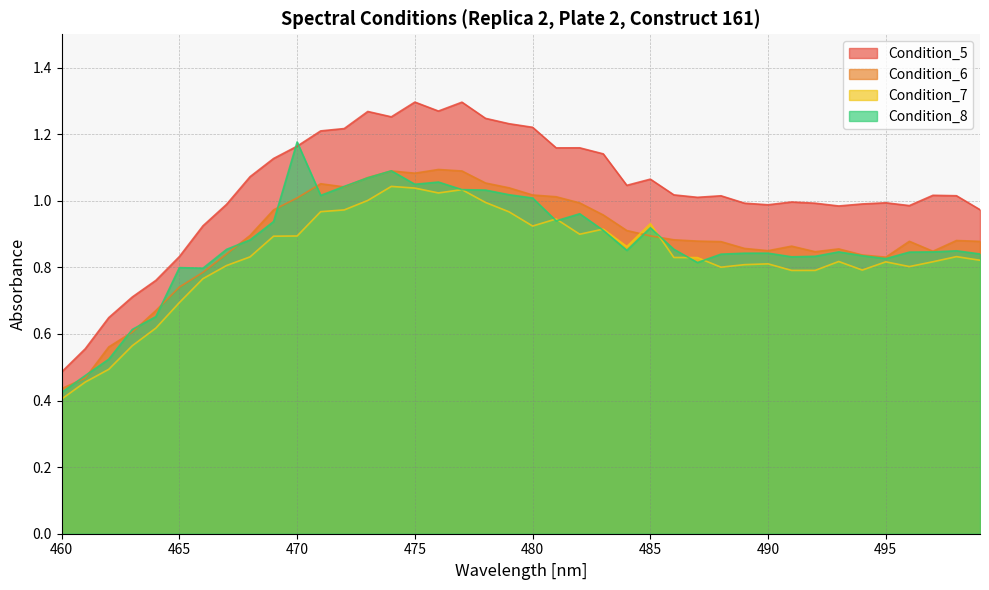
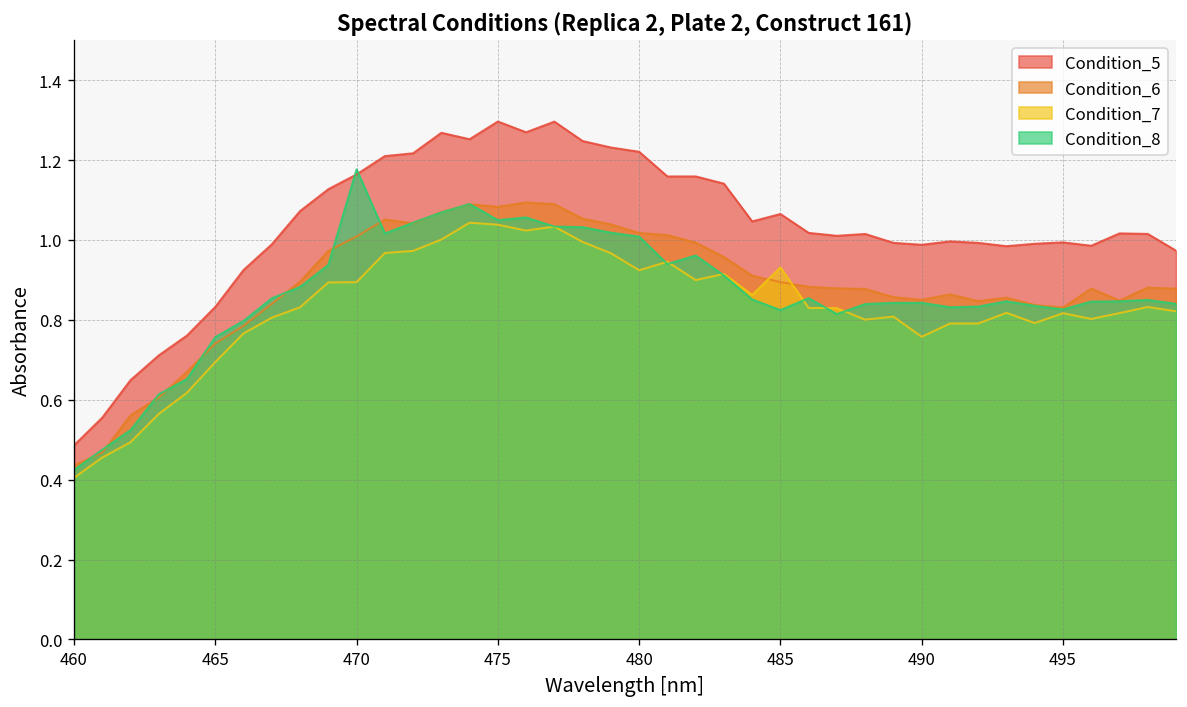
  {
    "Condition_7": {
      "460": 0.40,
      "465": 0.69,
      "470": 0.89,
      "475": 1.04,
      "480": 0.92,
      "485": 0.93,
-     "490": 0.81,
+     "490": 0.76,
      "495": 0.82
    },
    "Condition_8": {
      "460": 0.42,
-     "465": 0.80,
+     "465": 0.76,
      "470": 1.18,
      "475": 1.05,
      "480": 1.01,
-     "485": 0.92
+     "485": 0.82
    }
  }
